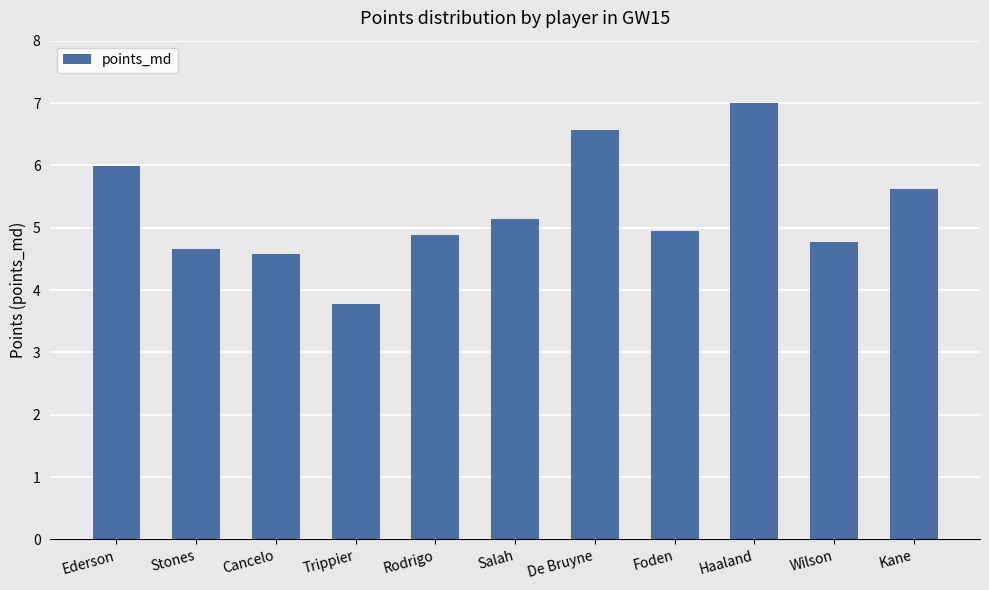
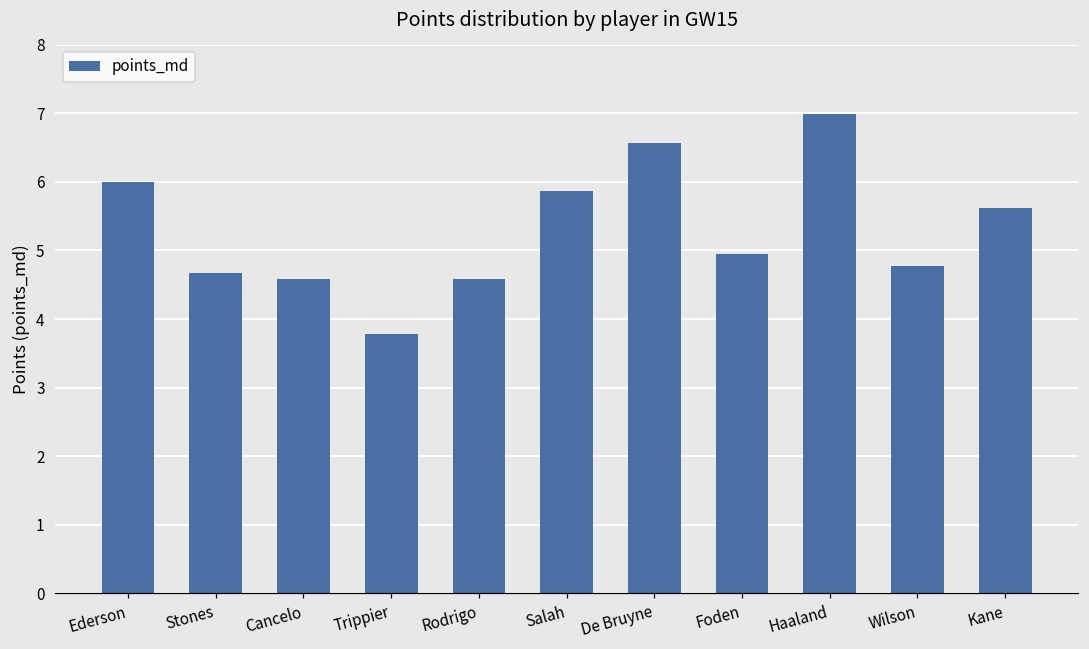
  {
    "Ederson": 6.0,
    "Stones": 4.7,
    "Cancelo": 4.6,
    "Trippier": 3.8,
-   "Rodrigo": 4.9,
-   "Salah": 5.1,
+   "Rodrigo": 4.6,
+   "Salah": 5.9,
    "De Bruyne": 6.6,
    "Foden": 4.9,
    "Haaland": 7.0,
    "Wilson": 4.8,
    "Kane": 5.6
  }
